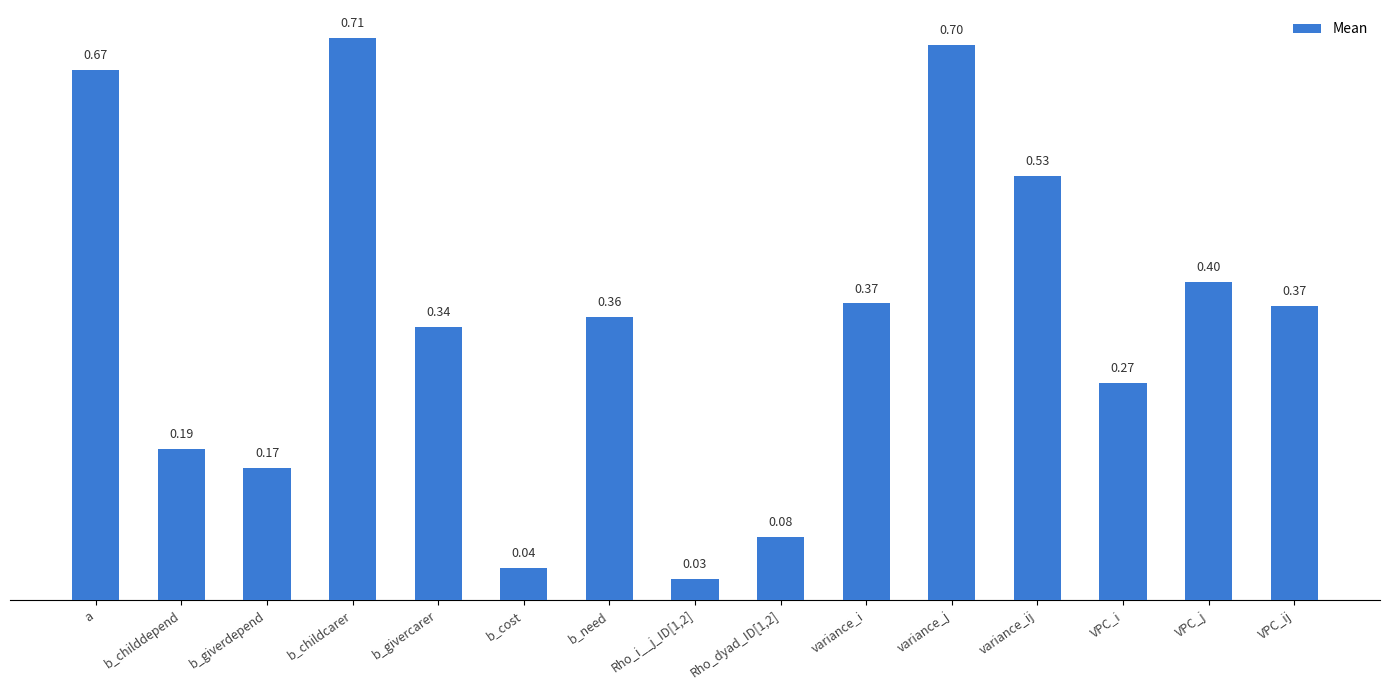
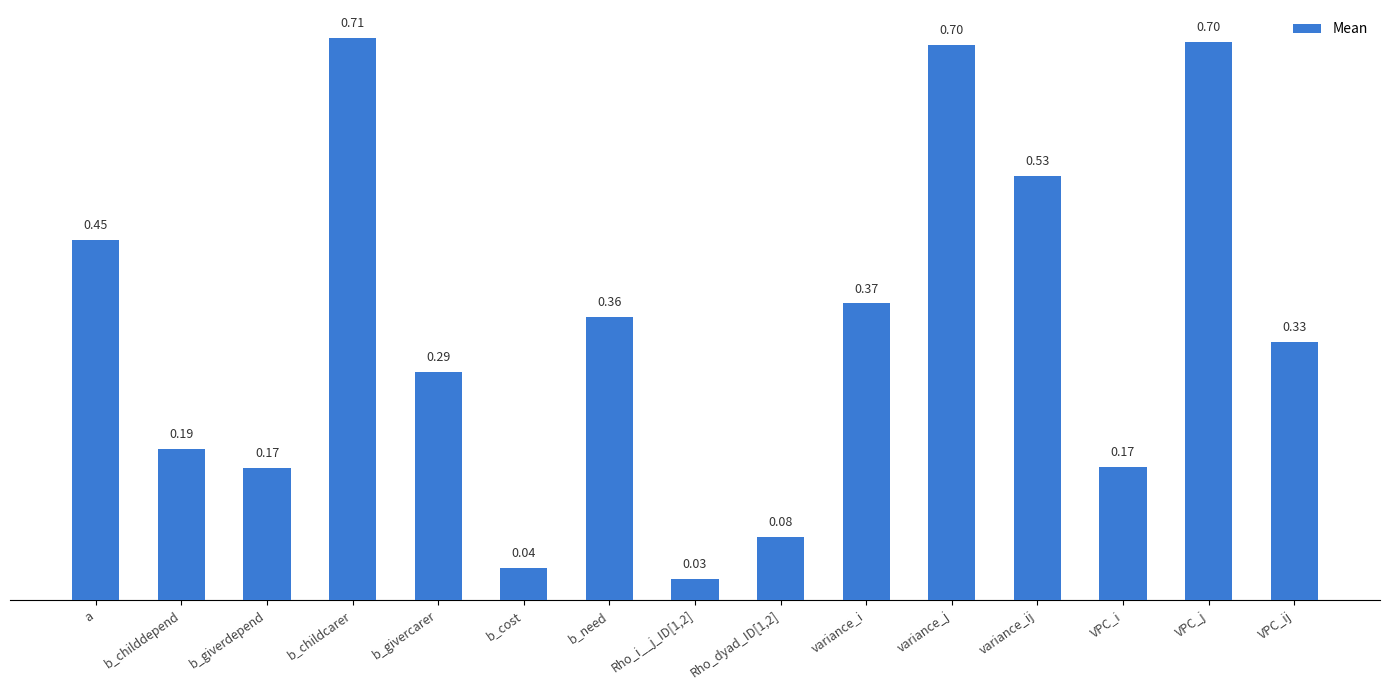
  {
-   "a": 0.67,
+   "a": 0.45,
    "b_childdepend": 0.19,
    "b_giverdepend": 0.17,
    "b_childcarer": 0.71,
-   "b_givercarer": 0.34,
+   "b_givercarer": 0.29,
    "b_cost": 0.04,
    "b_need": 0.36,
    "Rho_i__j_ID[1,2]": 0.03,
    "Rho_dyad_ID[1,2]": 0.08,
    "variance_i": 0.37,
    "variance_j": 0.70,
    "variance_ij": 0.53,
-   "VPC_i": 0.27,
-   "VPC_j": 0.40,
-   "VPC_ij": 0.37
+   "VPC_i": 0.17,
+   "VPC_j": 0.70,
+   "VPC_ij": 0.33
  }
